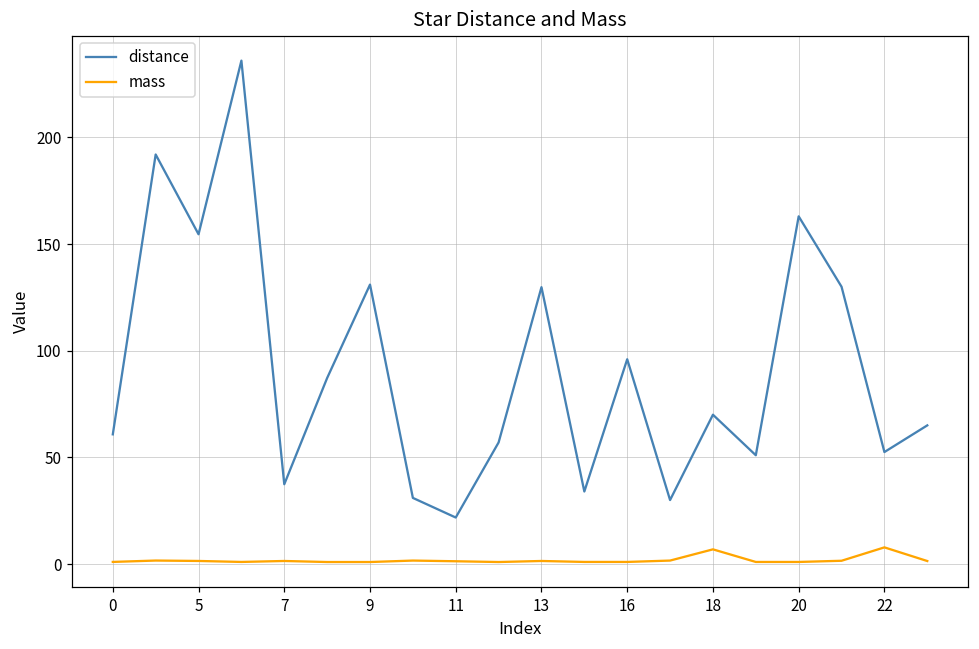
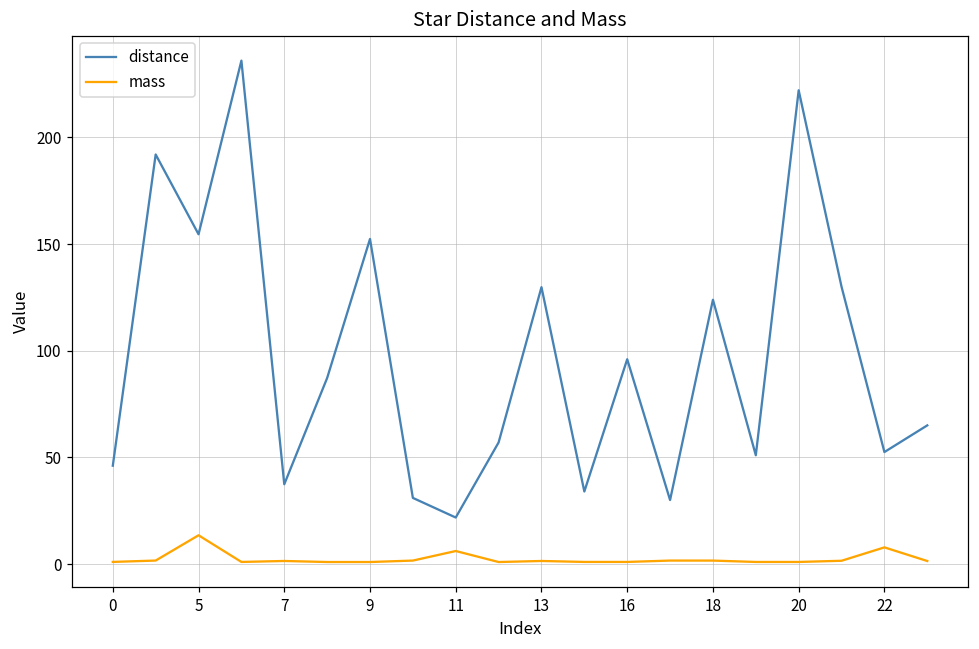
  {
    "distance": {
-     "0": 61,
+     "0": 46,
      "5": 155,
      "7": 37,
-     "9": 131,
+     "9": 152,
      "11": 22,
      "13": 130,
      "16": 96,
-     "18": 70,
-     "20": 163,
+     "18": 124,
+     "20": 222,
      "22": 53
    },
    "mass": {
      "0": 1,
-     "5": 1,
+     "5": 13,
      "7": 1,
      "9": 1,
-     "11": 1,
+     "11": 6,
      "13": 1,
      "16": 1,
-     "18": 7,
+     "18": 2,
      "20": 1,
      "22": 8
    }
  }
